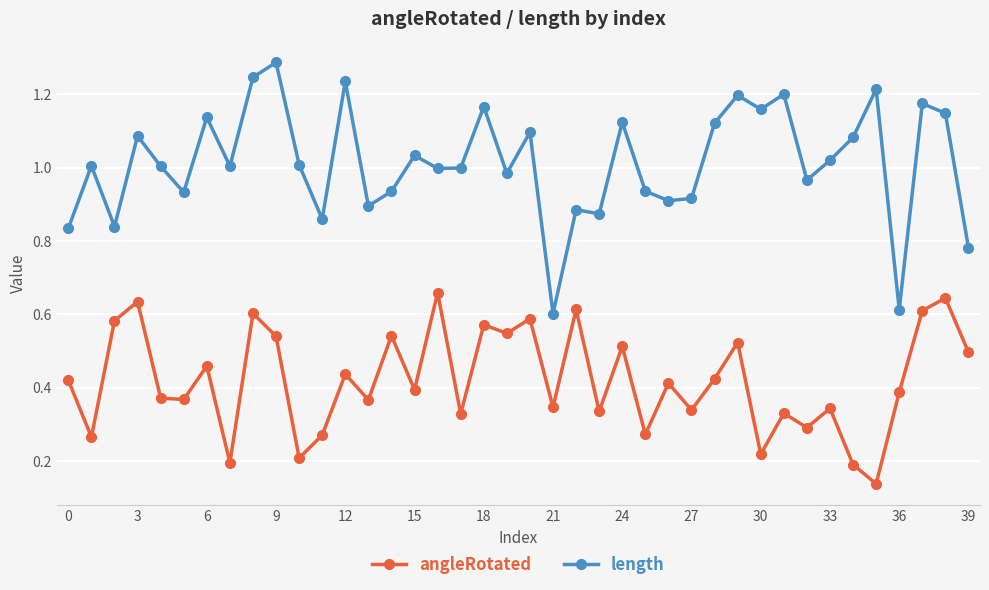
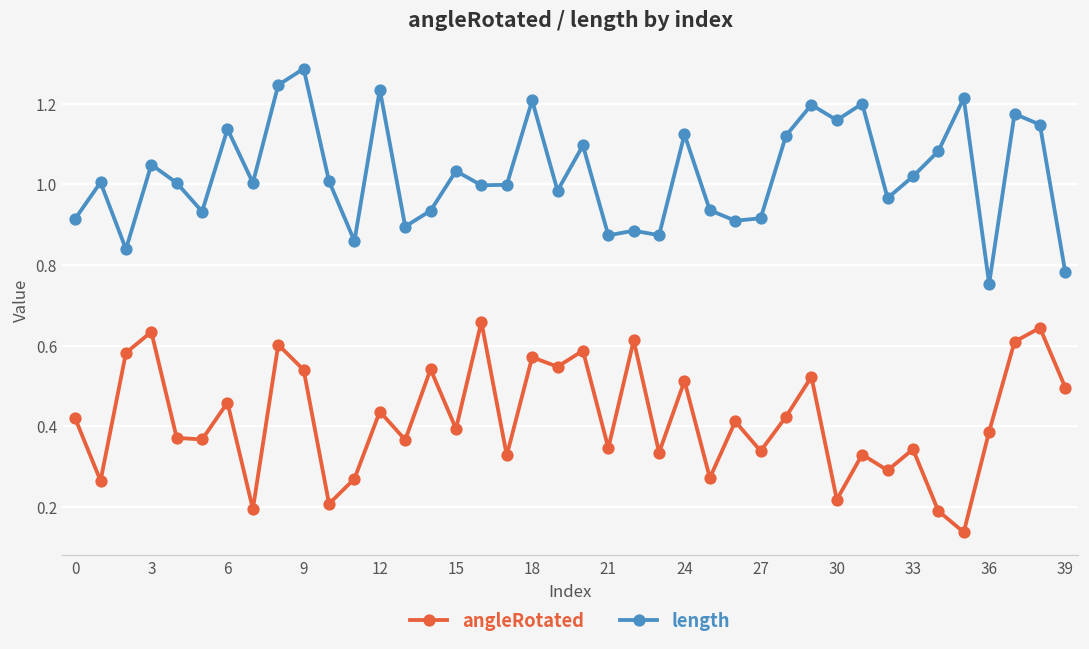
  {
    "angleRotated": {
      "0": 0.42,
      "3": 0.63,
      "6": 0.46,
      "9": 0.54,
      "12": 0.44,
      "15": 0.39,
      "18": 0.57,
      "21": 0.35,
      "24": 0.51,
      "27": 0.34,
      "30": 0.22,
      "33": 0.34,
      "36": 0.39,
      "39": 0.50
    },
    "length": {
-     "0": 0.83,
-     "3": 1.09,
+     "0": 0.91,
+     "3": 1.05,
      "6": 1.14,
      "9": 1.29,
      "12": 1.24,
      "15": 1.03,
-     "18": 1.17,
-     "21": 0.60,
+     "18": 1.21,
+     "21": 0.87,
      "24": 1.12,
      "27": 0.92,
      "30": 1.16,
      "33": 1.02,
-     "36": 0.61,
+     "36": 0.75,
      "39": 0.78
    }
  }
